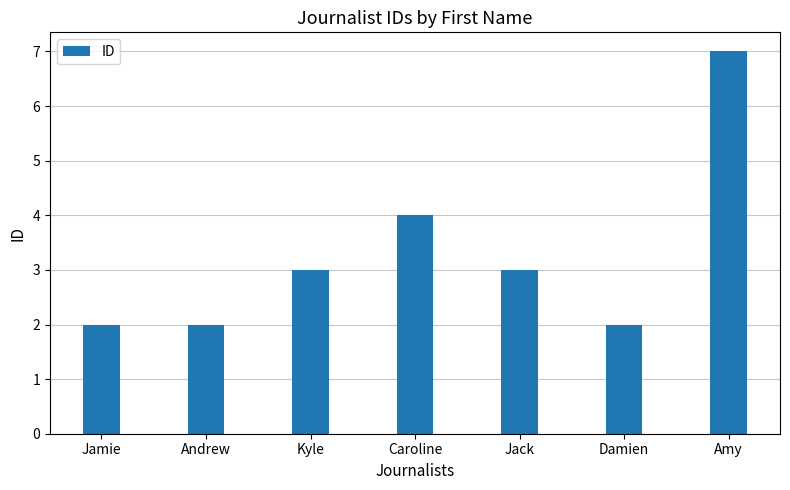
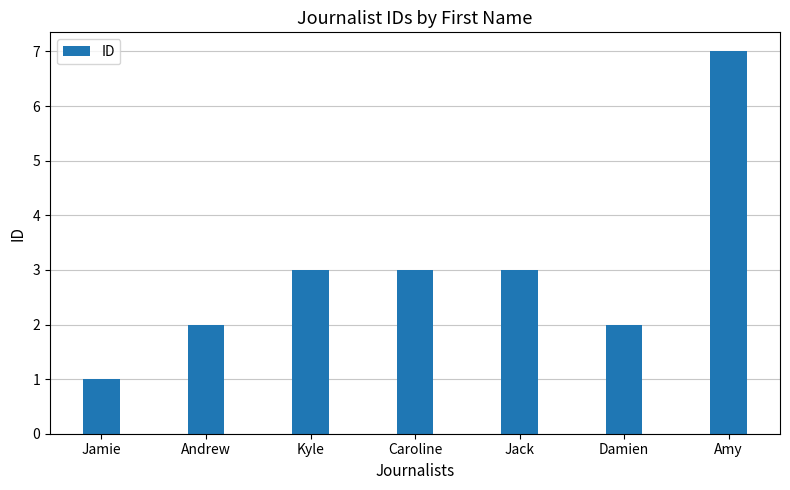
  {
-   "Jamie": 2,
+   "Jamie": 1,
    "Andrew": 2,
    "Kyle": 3,
-   "Caroline": 4,
+   "Caroline": 3,
    "Jack": 3,
    "Damien": 2,
    "Amy": 7
  }
